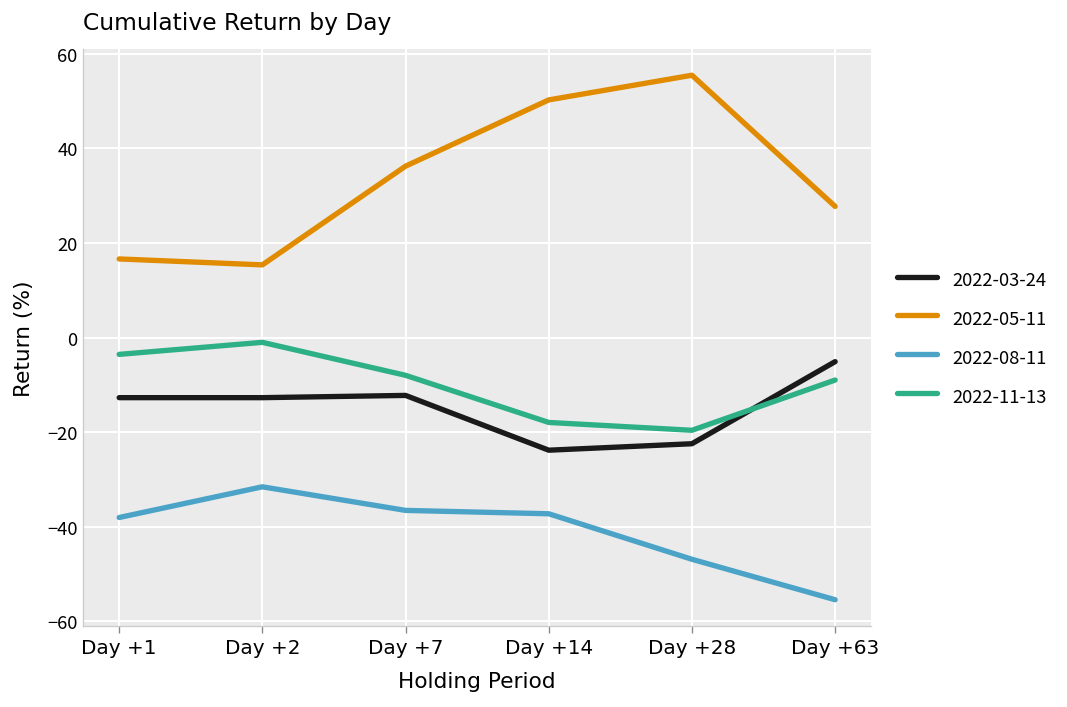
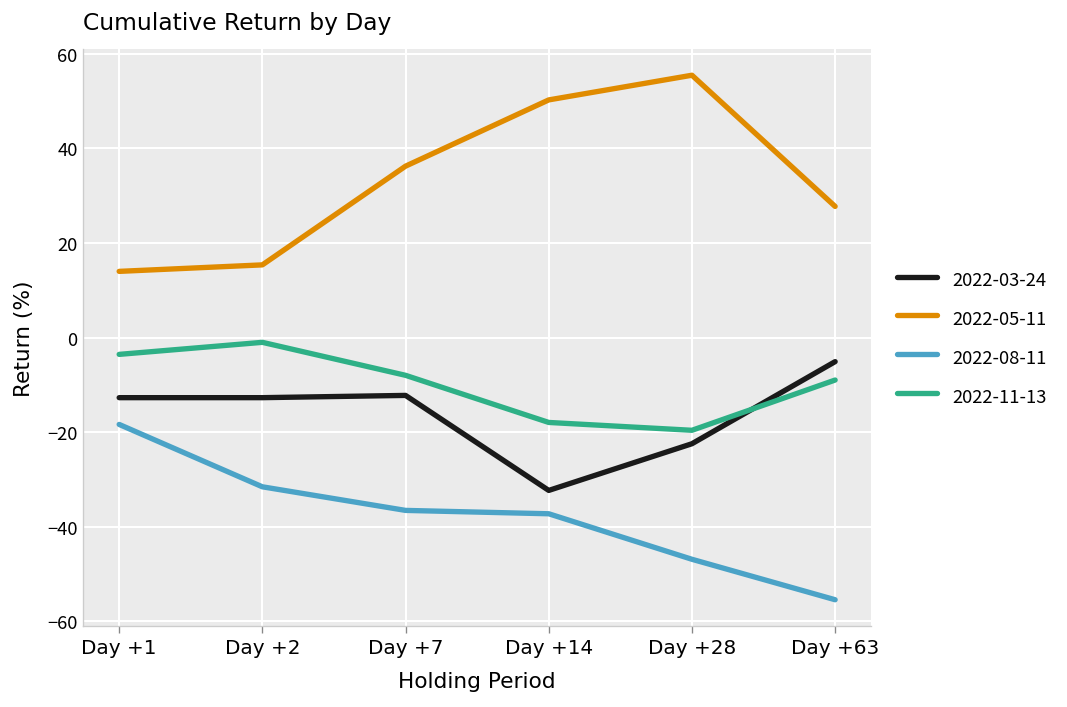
  {
    "2022-03-24": {
      "Day +1": -13,
      "Day +2": -13,
      "Day +7": -12,
-     "Day +14": -24,
+     "Day +14": -32,
      "Day +28": -22,
      "Day +63": -5
    },
    "2022-05-11": {
-     "Day +1": 17,
+     "Day +1": 14,
      "Day +2": 15,
      "Day +7": 36,
      "Day +14": 50,
      "Day +28": 55,
      "Day +63": 28
    },
    "2022-08-11": {
-     "Day +1": -38,
+     "Day +1": -18,
      "Day +2": -32,
      "Day +7": -37,
      "Day +14": -37,
      "Day +28": -47,
      "Day +63": -55
    },
    "2022-11-13": {
      "Day +1": -4,
      "Day +2": -1,
      "Day +7": -8,
      "Day +14": -18,
      "Day +28": -20,
      "Day +63": -9
    }
  }
